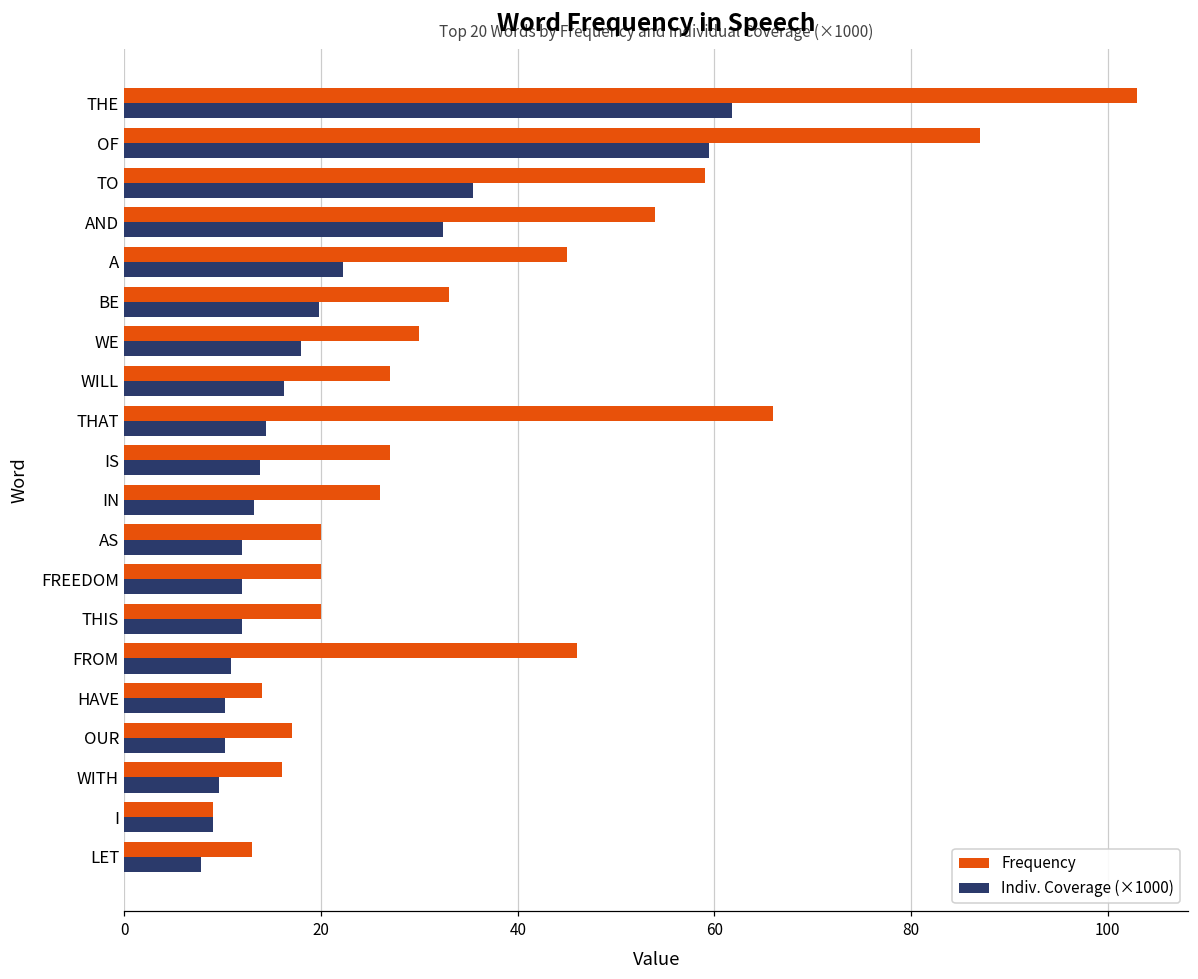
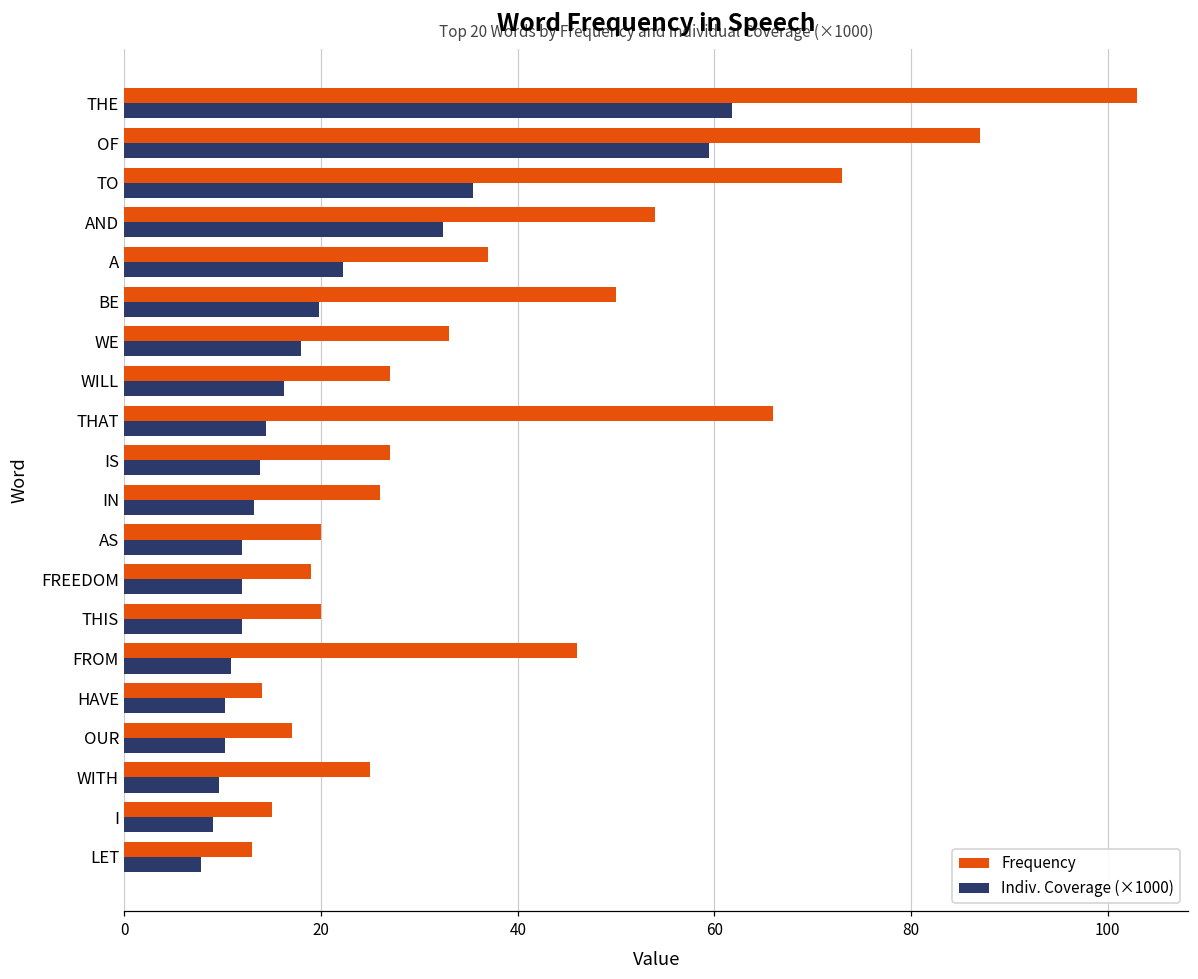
  {
    "Frequency": {
      "THE": 103,
      "OF": 87,
-     "TO": 59,
+     "TO": 73,
      "AND": 54,
-     "A": 45,
-     "BE": 33,
-     "WE": 30,
+     "A": 37,
+     "BE": 50,
+     "WE": 33,
      "WILL": 27,
      "THAT": 66,
      "IS": 27,
      "IN": 26,
      "AS": 20,
-     "FREEDOM": 20,
+     "FREEDOM": 19,
      "THIS": 20,
      "FROM": 46,
      "HAVE": 14,
      "OUR": 17,
-     "WITH": 16,
-     "I": 9,
+     "WITH": 25,
+     "I": 15,
      "LET": 13
    },
    "Indiv. Coverage (×1000)": {
      "THE": 62,
      "OF": 59,
      "TO": 35,
      "AND": 32,
      "A": 22,
      "BE": 20,
      "WE": 18,
      "WILL": 16,
      "THAT": 14,
      "IS": 14,
      "IN": 13,
      "AS": 12,
      "FREEDOM": 12,
      "THIS": 12,
      "FROM": 11,
      "HAVE": 10,
      "OUR": 10,
      "WITH": 10,
      "I": 9,
      "LET": 8
    }
  }
